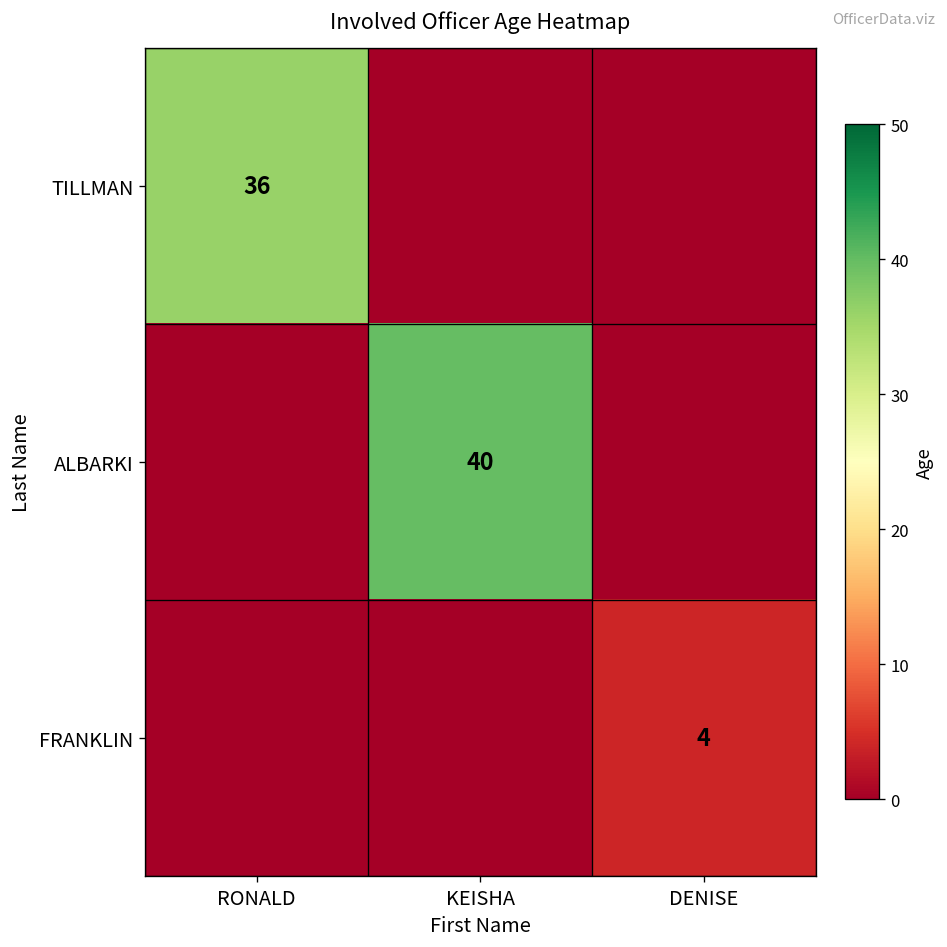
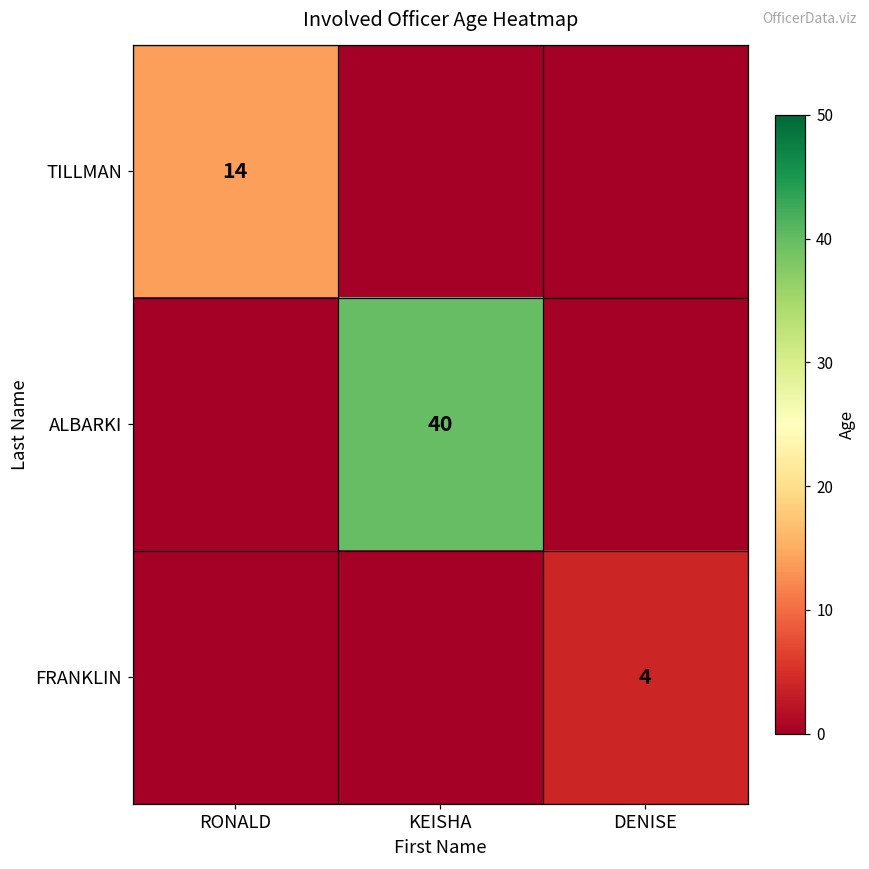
  {
    "TILLMAN": {
-     "RONALD": 36
+     "RONALD": 14
    },
    "ALBARKI": {
      "KEISHA": 40
    },
    "FRANKLIN": {
      "DENISE": 4
    }
  }
